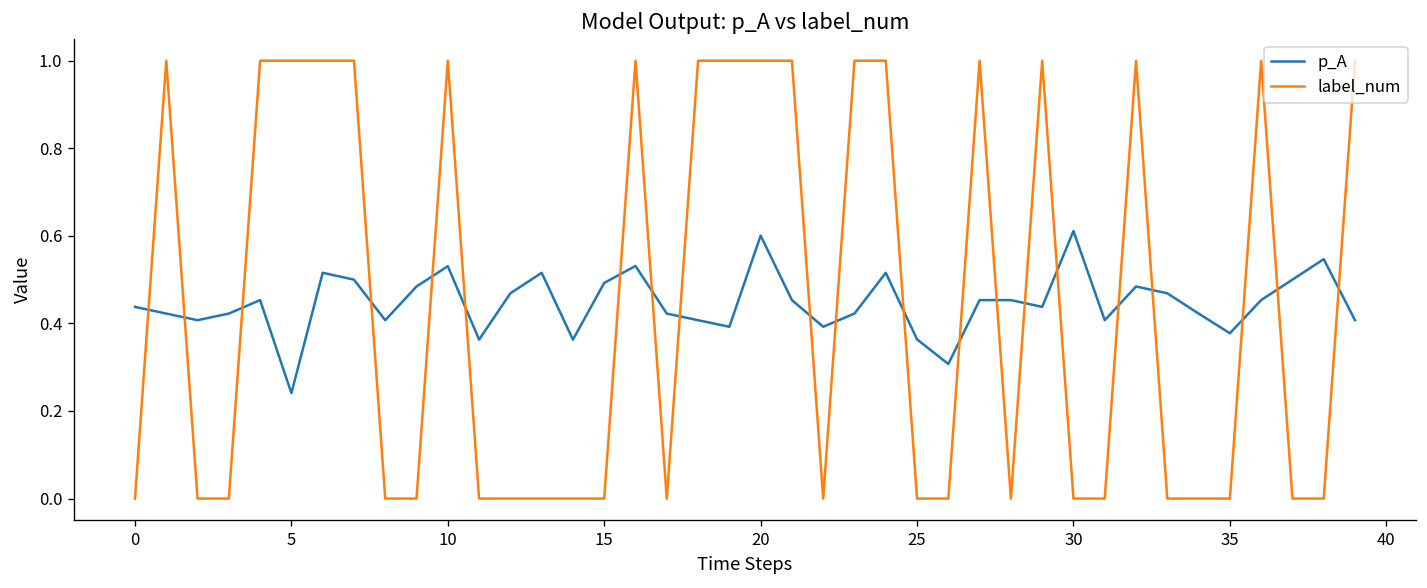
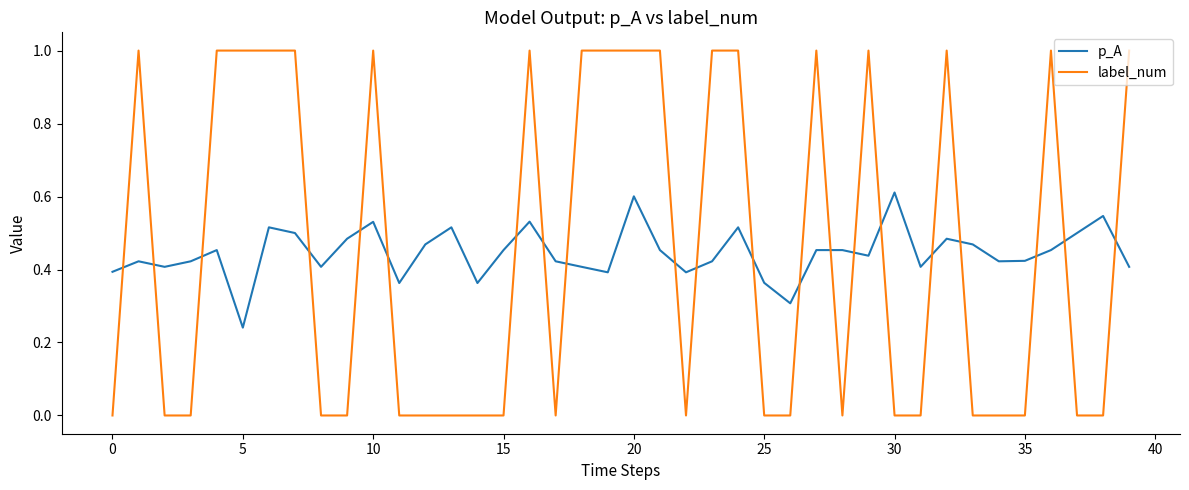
  {
    "p_A": {
-     "0": 0.44,
+     "0": 0.39,
      "5": 0.24,
      "10": 0.53,
-     "15": 0.49,
+     "15": 0.45,
      "20": 0.60,
      "25": 0.36,
      "30": 0.61,
-     "35": 0.38
+     "35": 0.42
    },
    "label_num": {
      "0": 0.00,
      "5": 1.00,
      "10": 1.00,
      "15": 0.00,
      "20": 1.00,
      "25": 0.00,
      "30": 0.00,
      "35": 0.00
    }
  }
